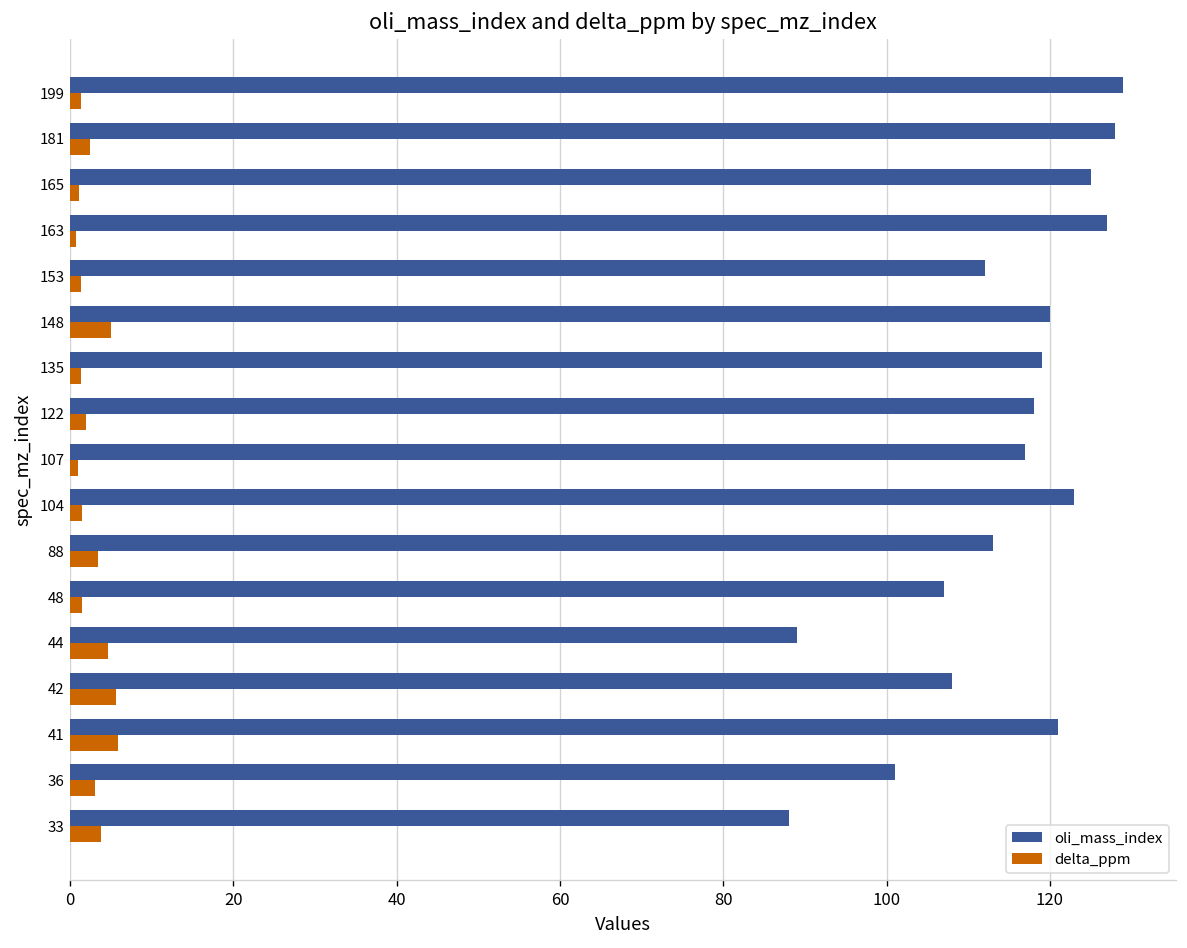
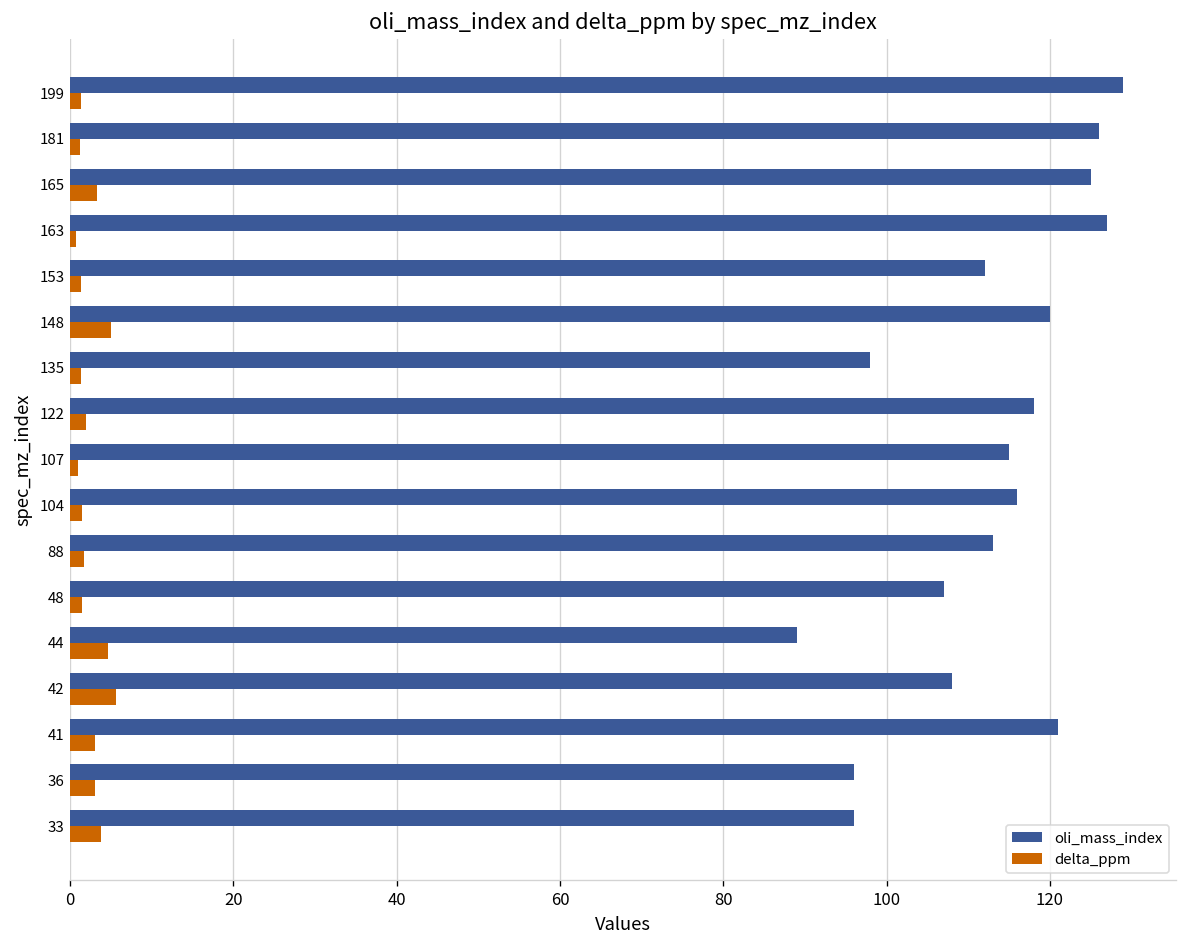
  {
    "oli_mass_index": {
      "199": 129,
-     "181": 128,
+     "181": 126,
      "165": 125,
      "163": 127,
      "153": 112,
      "148": 120,
-     "135": 119,
+     "135": 98,
      "122": 118,
-     "107": 117,
-     "104": 123,
+     "107": 115,
+     "104": 116,
      "88": 113,
      "48": 107,
      "44": 89,
      "42": 108,
      "41": 121,
-     "36": 101,
-     "33": 88
+     "36": 96,
+     "33": 96
    },
    "delta_ppm": {
      "199": 1,
-     "181": 2,
-     "165": 1,
+     "181": 1,
+     "165": 3,
      "163": 1,
      "153": 1,
      "148": 5,
      "135": 1,
      "122": 2,
      "107": 1,
      "104": 1,
-     "88": 3,
+     "88": 2,
      "48": 1,
      "44": 5,
      "42": 6,
-     "41": 6,
+     "41": 3,
      "36": 3,
      "33": 4
    }
  }
